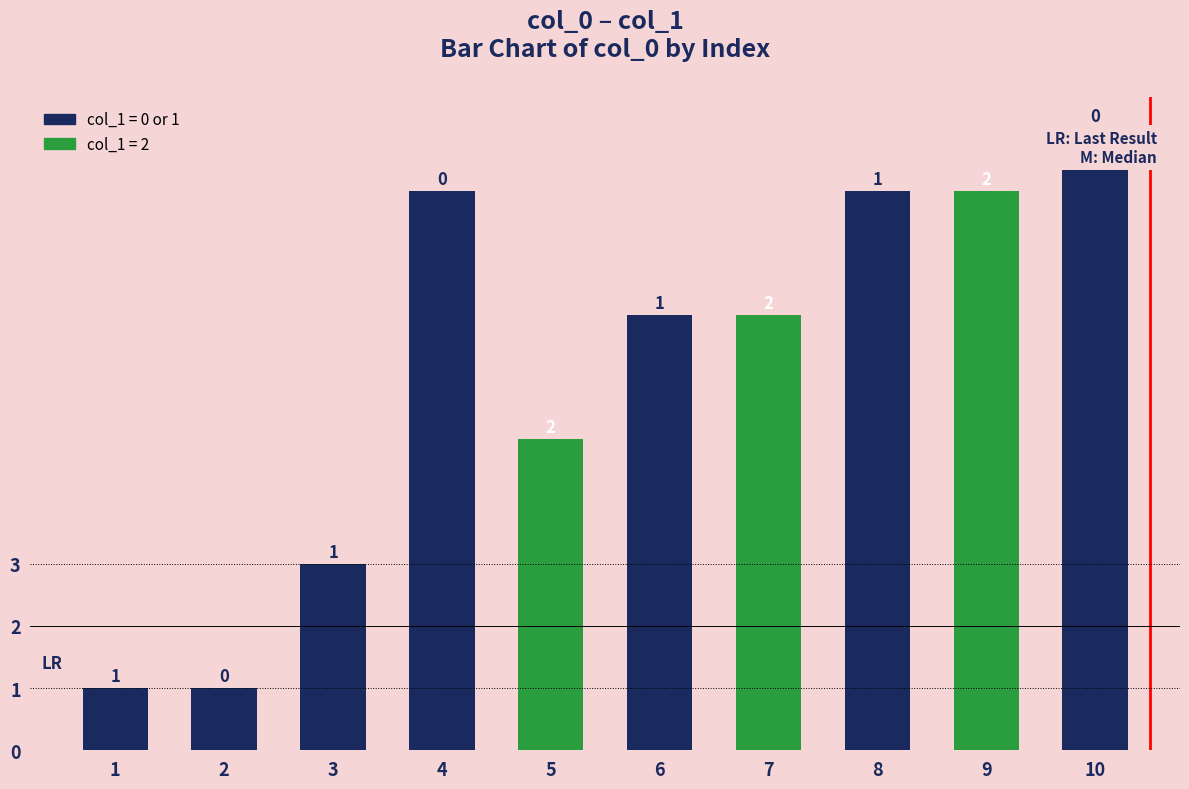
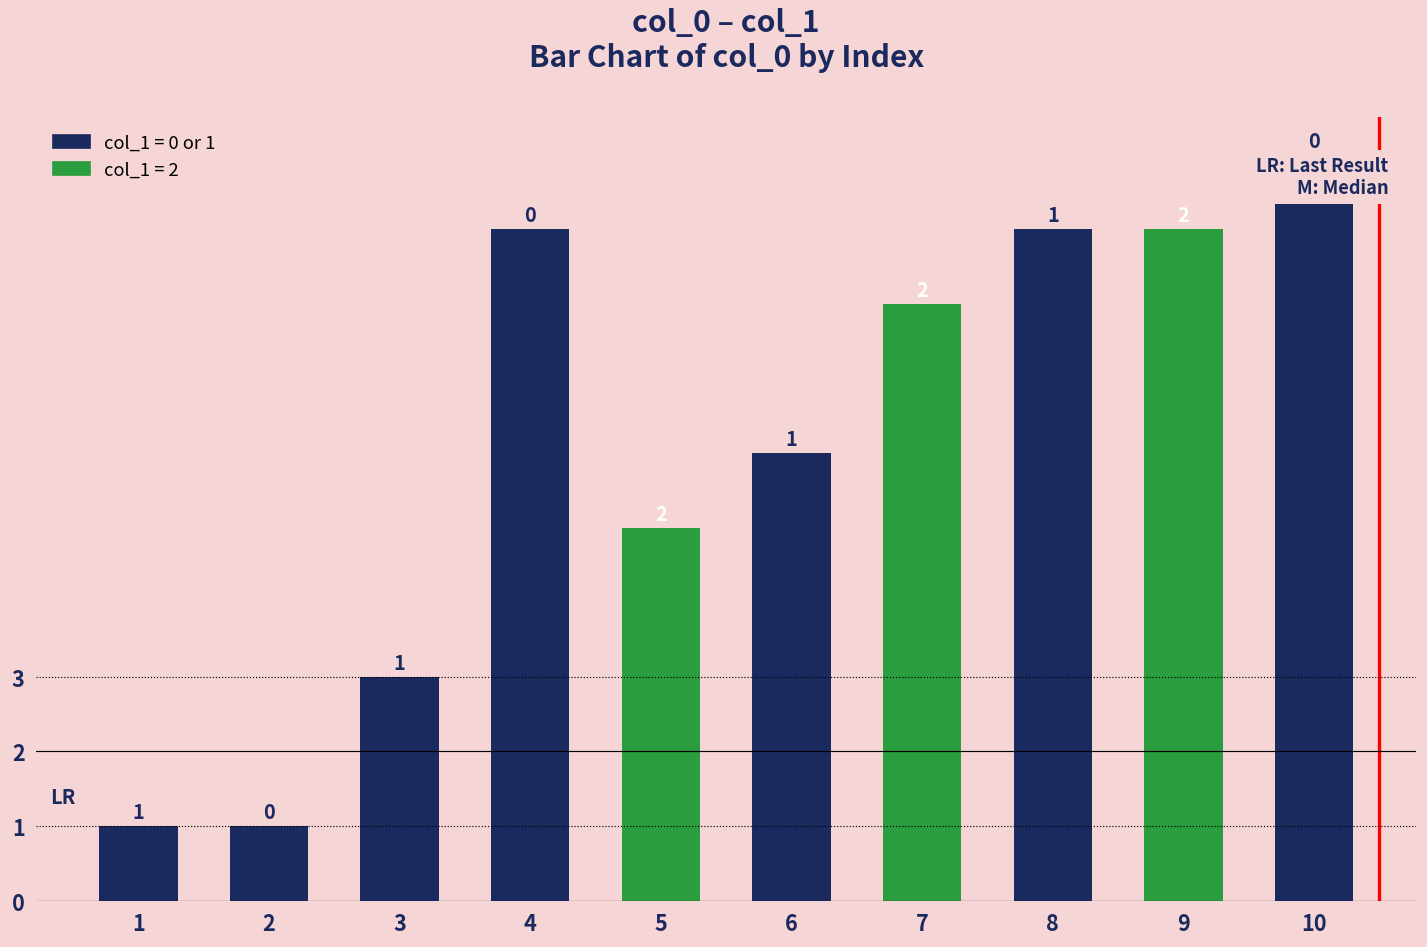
  {
    "5": 5,
-   "6": 7,
-   "7": 7,
+   "6": 6,
+   "7": 8,
    "9": 9
  }
